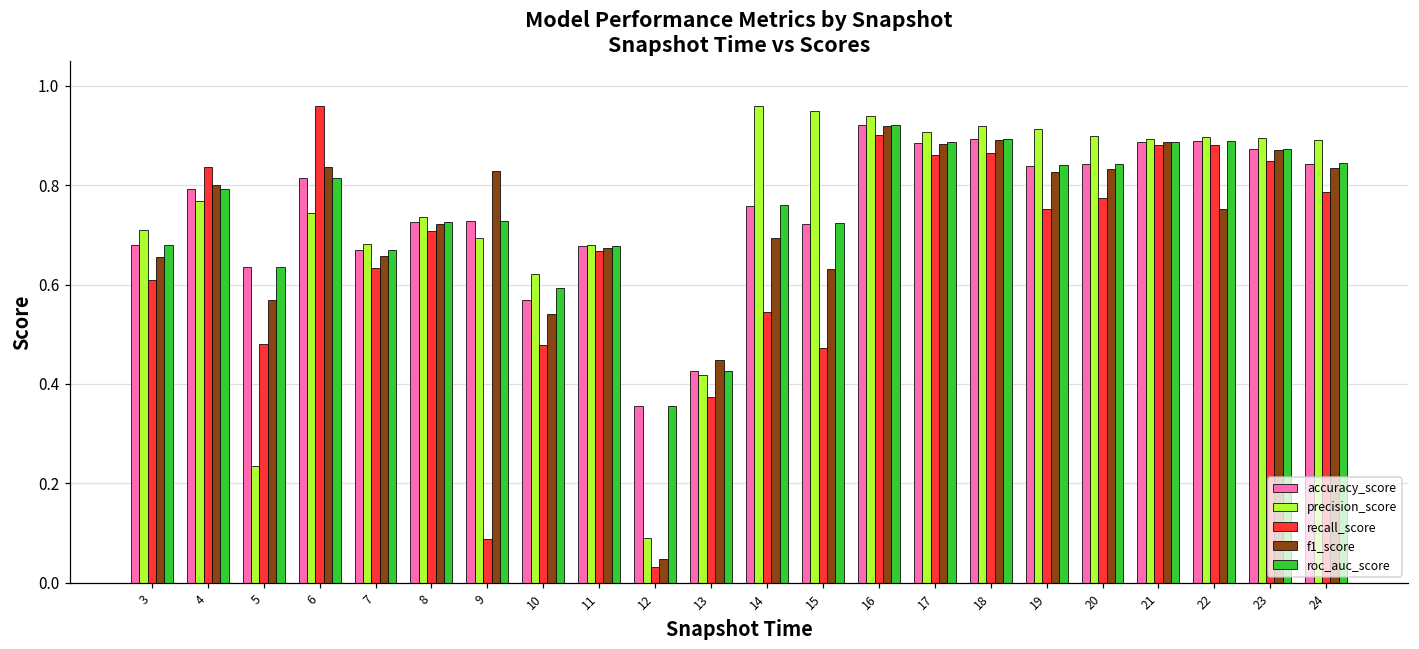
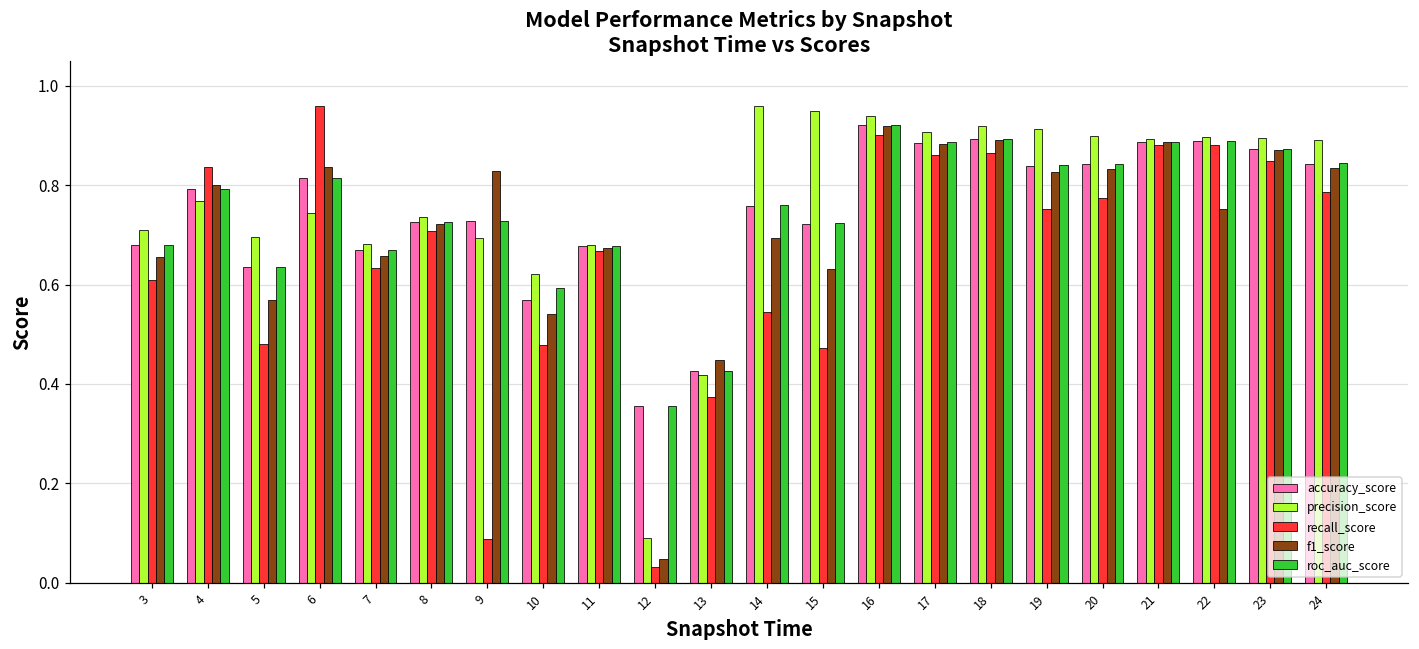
  {
    "accuracy_score": {
      "3": 0.68,
      "4": 0.79,
      "5": 0.63,
      "6": 0.81,
      "7": 0.67,
      "8": 0.73,
      "9": 0.73,
      "10": 0.57,
      "11": 0.68,
      "12": 0.36,
      "13": 0.43,
      "14": 0.76,
      "15": 0.72,
      "16": 0.92,
      "17": 0.89,
      "18": 0.89,
      "19": 0.84,
      "20": 0.84,
      "21": 0.89,
      "22": 0.89,
      "23": 0.87,
      "24": 0.84
    },
    "precision_score": {
      "3": 0.71,
      "4": 0.77,
-     "5": 0.23,
+     "5": 0.70,
      "6": 0.74,
      "7": 0.68,
      "8": 0.74,
      "9": 0.69,
      "10": 0.62,
      "11": 0.68,
      "12": 0.09,
      "13": 0.42,
      "14": 0.96,
      "15": 0.95,
      "16": 0.94,
      "17": 0.91,
      "18": 0.92,
      "19": 0.91,
      "20": 0.90,
      "21": 0.89,
      "22": 0.90,
      "23": 0.89,
      "24": 0.89
    },
    "recall_score": {
      "3": 0.61,
      "4": 0.84,
      "5": 0.48,
      "6": 0.96,
      "7": 0.63,
      "8": 0.71,
      "9": 0.09,
      "10": 0.48,
      "11": 0.67,
      "12": 0.03,
      "13": 0.37,
      "14": 0.54,
      "15": 0.47,
      "16": 0.90,
      "17": 0.86,
      "18": 0.87,
      "19": 0.75,
      "20": 0.77,
      "21": 0.88,
      "22": 0.88,
      "23": 0.85,
      "24": 0.79
    },
    "f1_score": {
      "3": 0.66,
      "4": 0.80,
      "5": 0.57,
      "6": 0.84,
      "7": 0.66,
      "8": 0.72,
      "9": 0.83,
      "10": 0.54,
      "11": 0.67,
      "12": 0.05,
      "13": 0.45,
      "14": 0.69,
      "15": 0.63,
      "16": 0.92,
      "17": 0.88,
      "18": 0.89,
      "19": 0.83,
      "20": 0.83,
      "21": 0.89,
      "22": 0.75,
      "23": 0.87,
      "24": 0.84
    },
    "roc_auc_score": {
      "3": 0.68,
      "4": 0.79,
      "5": 0.63,
      "6": 0.81,
      "7": 0.67,
      "8": 0.73,
      "9": 0.73,
      "10": 0.59,
      "11": 0.68,
      "12": 0.36,
      "13": 0.43,
      "14": 0.76,
      "15": 0.72,
      "16": 0.92,
      "17": 0.89,
      "18": 0.89,
      "19": 0.84,
      "20": 0.84,
      "21": 0.89,
      "22": 0.89,
      "23": 0.87,
      "24": 0.84
    }
  }
